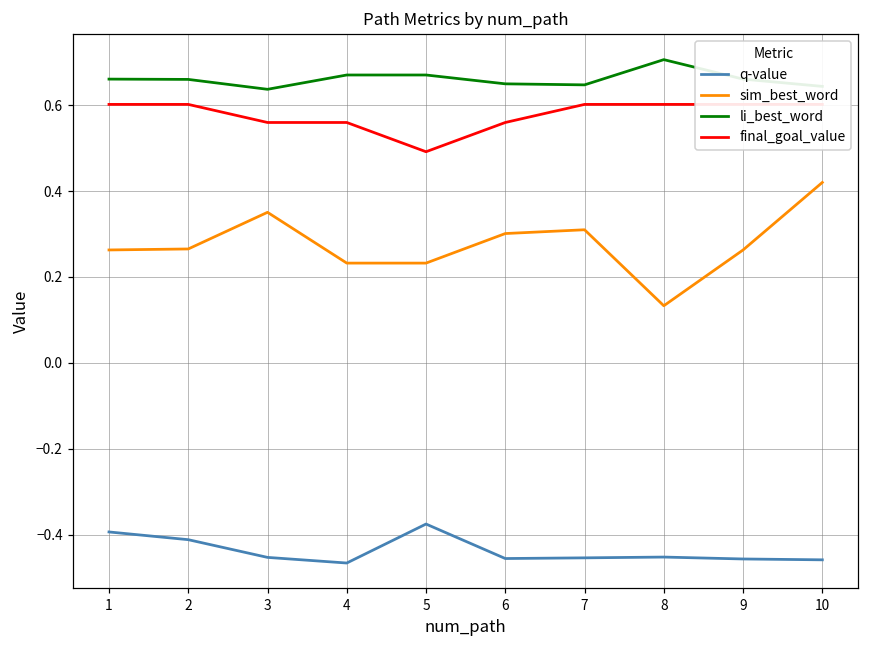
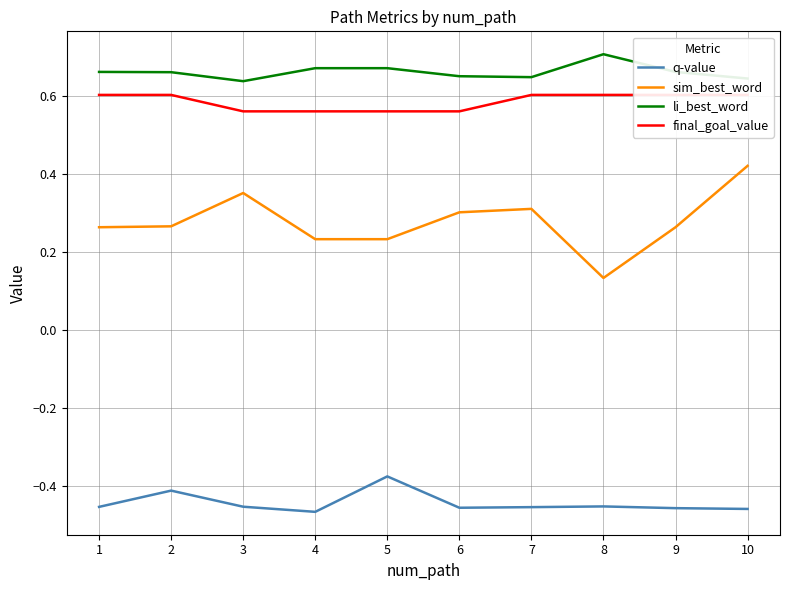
  {
    "q-value": {
-     "1": -0.39,
+     "1": -0.45,
      "2": -0.41,
      "3": -0.45,
      "4": -0.47,
      "5": -0.38,
      "6": -0.46,
      "7": -0.45,
      "8": -0.45,
      "9": -0.46,
      "10": -0.46
    },
    "sim_best_word": {
      "1": 0.26,
      "2": 0.27,
      "3": 0.35,
      "4": 0.23,
      "5": 0.23,
      "6": 0.30,
      "7": 0.31,
      "8": 0.13,
      "9": 0.26,
      "10": 0.42
    },
    "li_best_word": {
      "1": 0.66,
      "2": 0.66,
      "3": 0.64,
      "4": 0.67,
      "5": 0.67,
      "6": 0.65,
      "7": 0.65,
      "8": 0.71
    },
    "final_goal_value": {
      "1": 0.60,
      "2": 0.60,
      "3": 0.56,
      "4": 0.56,
-     "5": 0.49,
+     "5": 0.56,
      "6": 0.56,
      "7": 0.60,
      "8": 0.60
    }
  }
